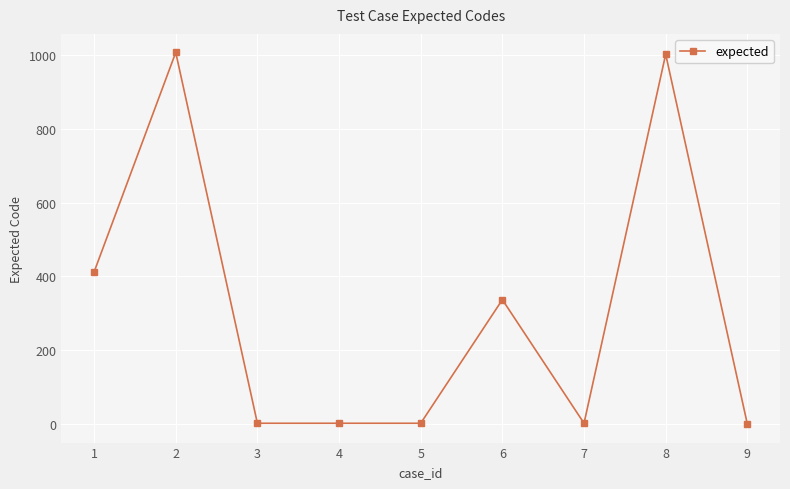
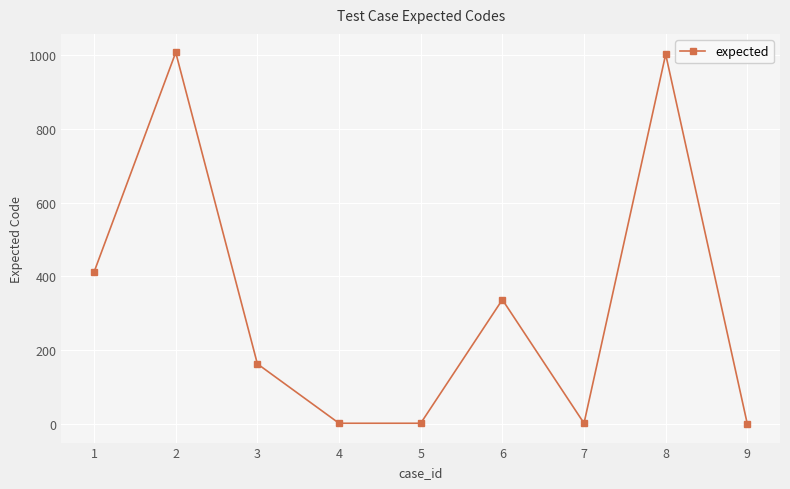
  {
    "1": 410,
    "2": 1010,
-   "3": 0,
+   "3": 160,
    "4": 0,
    "5": 0,
    "6": 340,
    "7": 0,
    "8": 1000,
    "9": 0
  }
